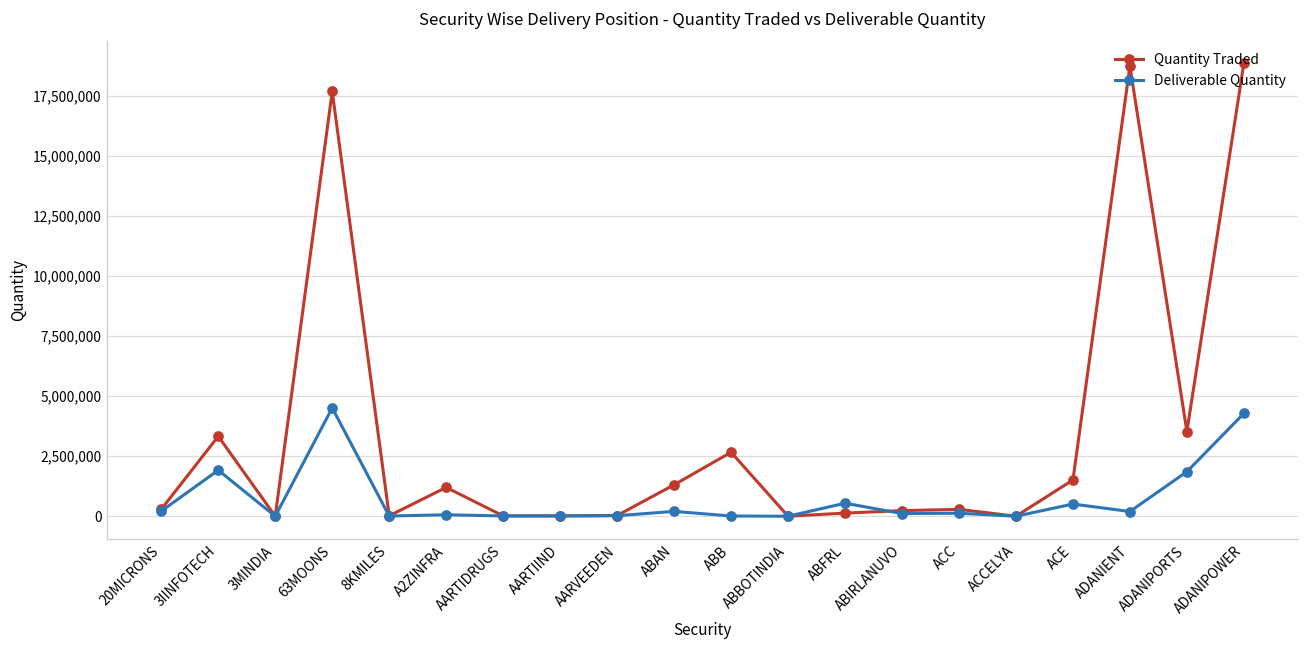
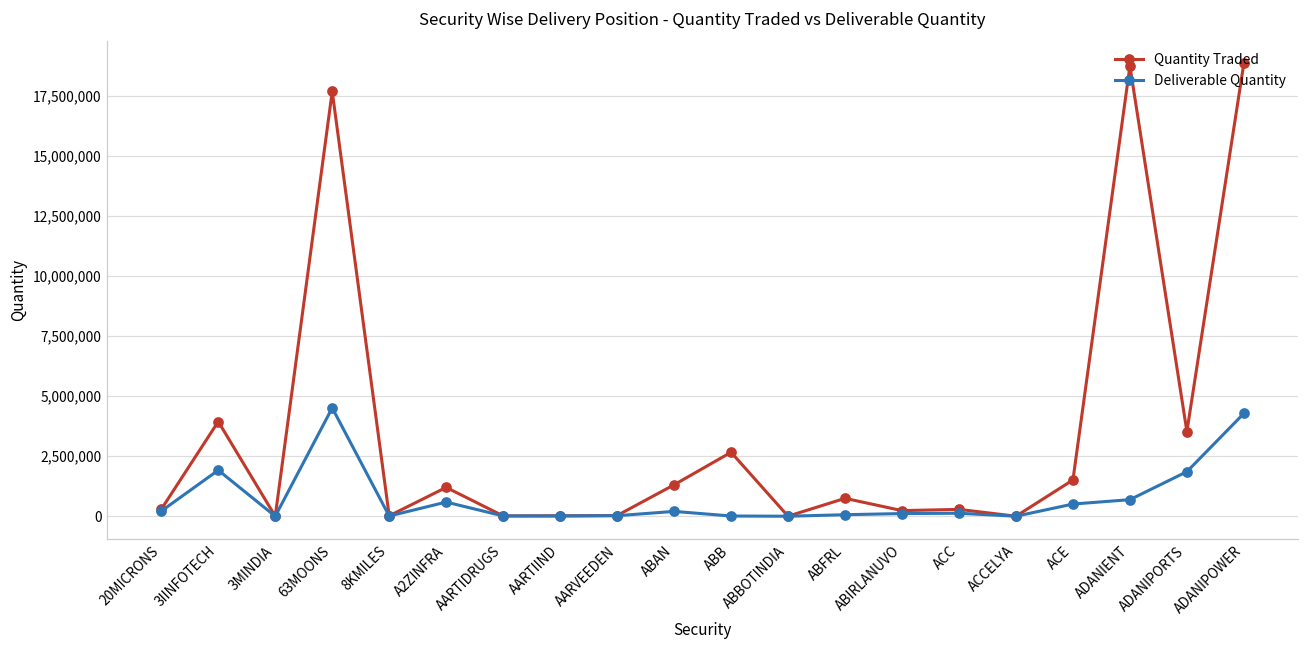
  {
    "Quantity Traded": {
-     "3IINFOTECH": "3,300,000",
+     "3IINFOTECH": "3,900,000",
      "63MOONS": "17,700,000",
      "A2ZINFRA": "1,200,000",
      "ABAN": "1,300,000",
      "ABB": "2,700,000",
-     "ABFRL": "100,000",
+     "ABFRL": "700,000",
      "ABIRLANUVO": "200,000",
      "ACC": "300,000",
      "ACE": "1,500,000",
      "ADANIENT": "18,700,000",
      "ADANIPORTS": "3,500,000",
      "ADANIPOWER": "18,800,000"
    },
    "Deliverable Quantity": {
      "3IINFOTECH": "1,900,000",
      "63MOONS": "4,500,000",
-     "A2ZINFRA": "100,000",
+     "A2ZINFRA": "600,000",
      "ABAN": "200,000",
      "ABB": "0",
-     "ABFRL": "500,000",
+     "ABFRL": "100,000",
      "ABIRLANUVO": "100,000",
      "ACC": "100,000",
      "ACE": "500,000",
-     "ADANIENT": "200,000",
+     "ADANIENT": "700,000",
      "ADANIPORTS": "1,900,000",
      "ADANIPOWER": "4,300,000"
    }
  }
